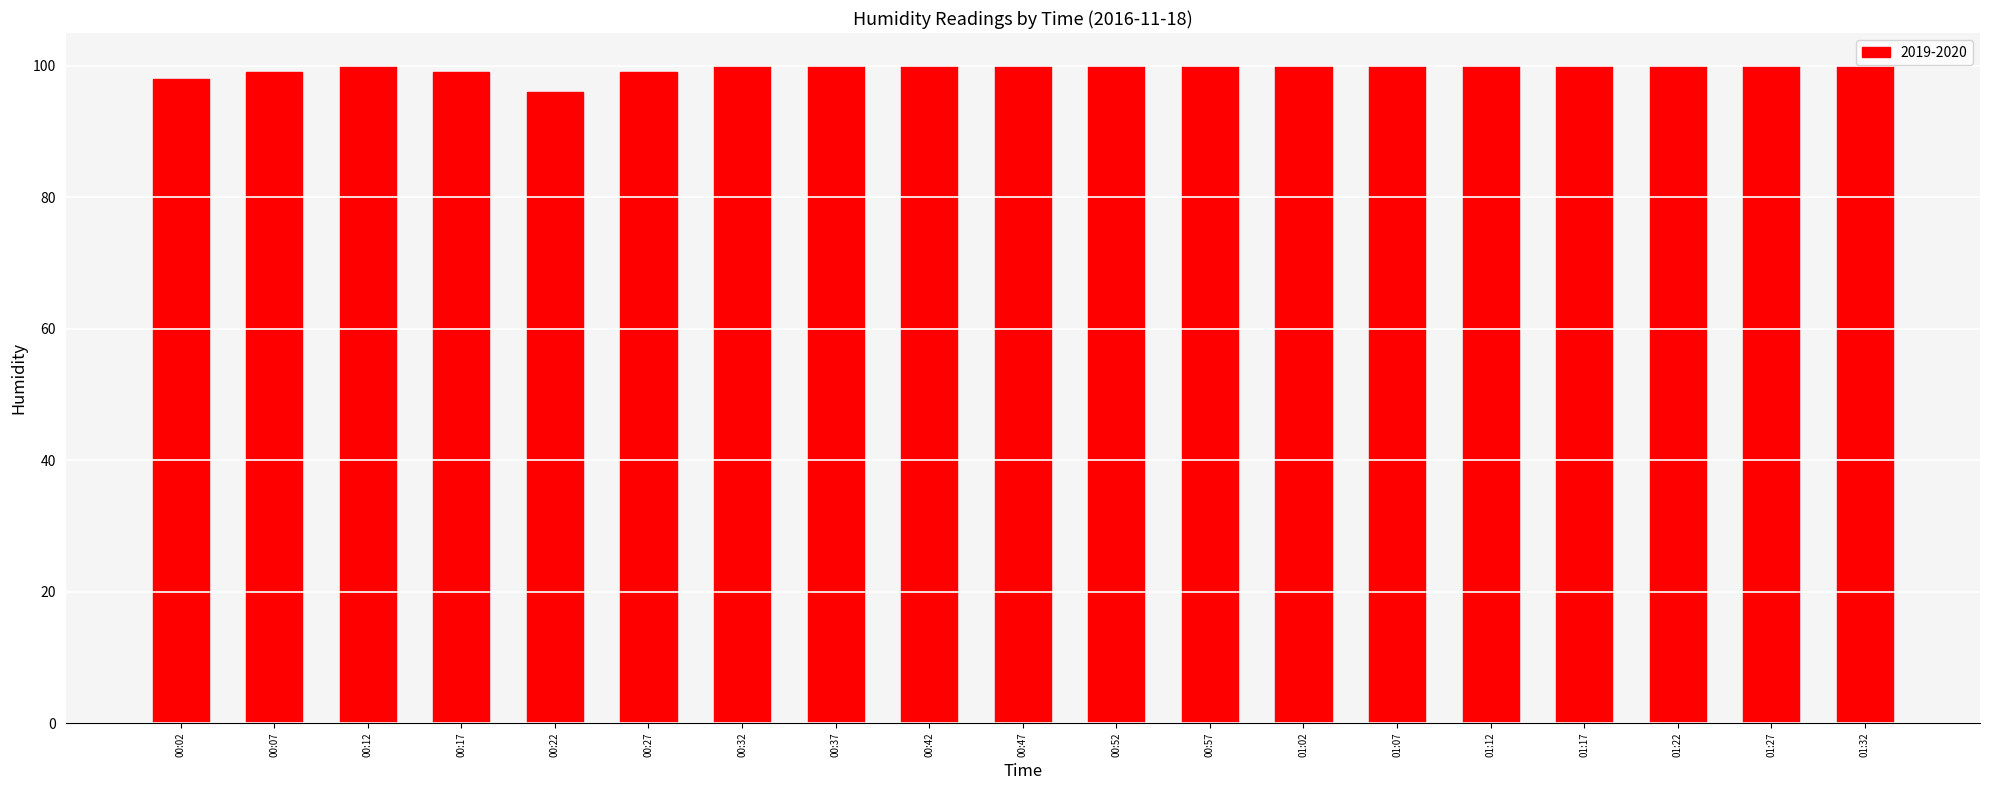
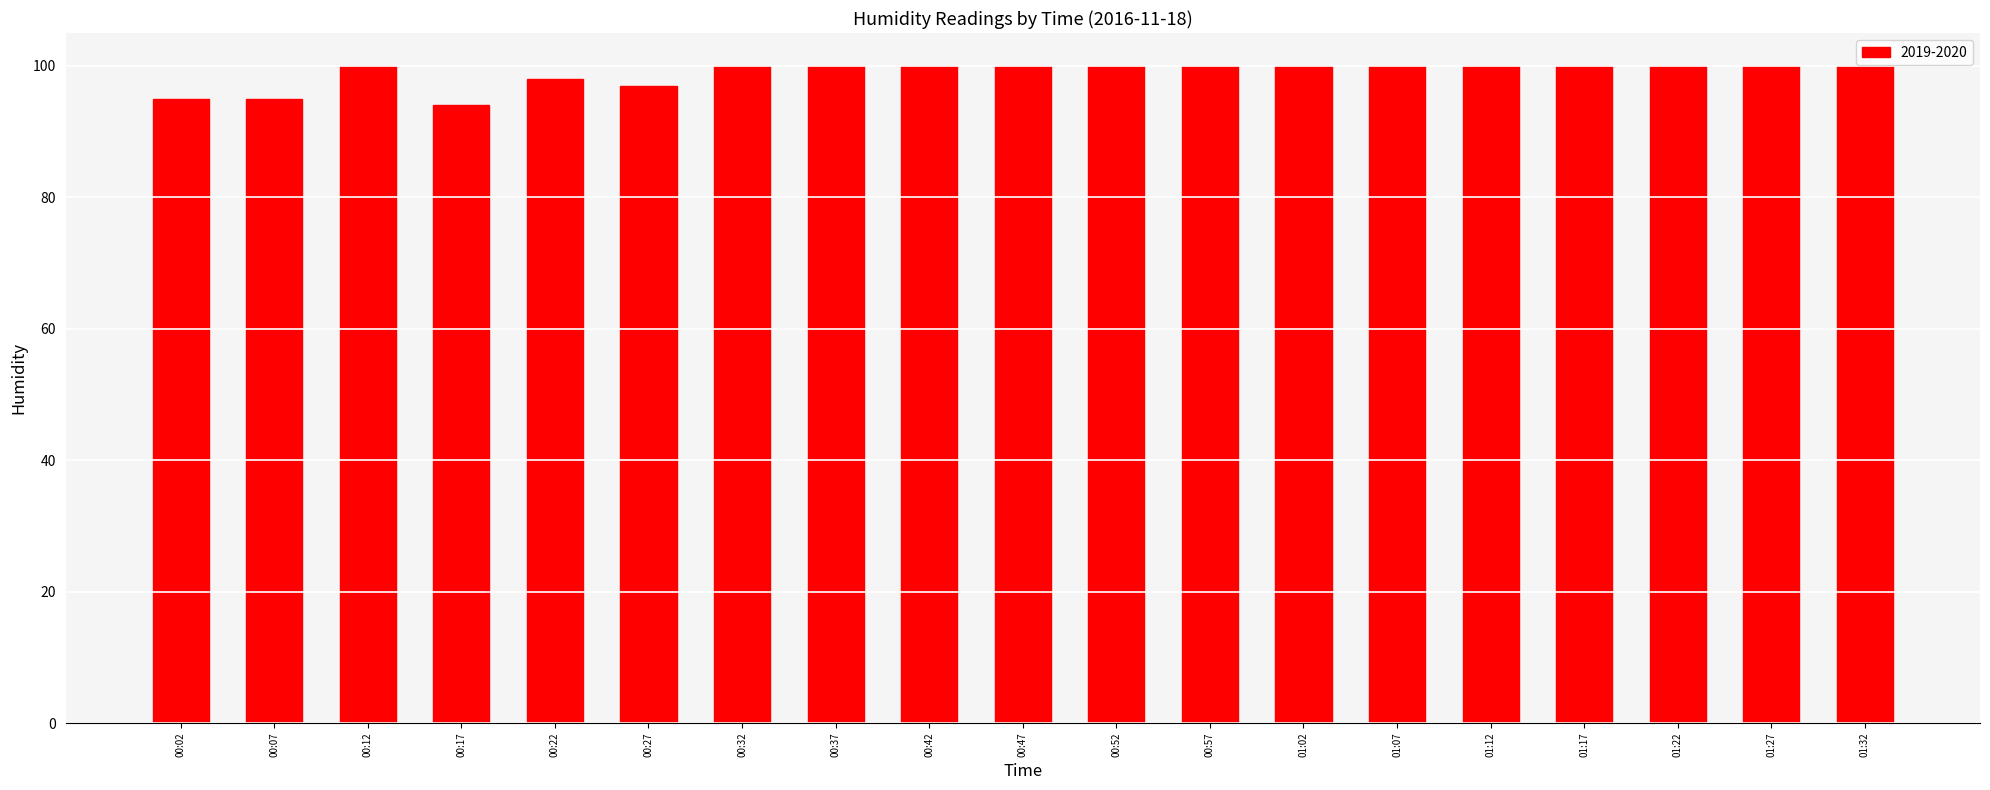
  {
-   "00:02": 98,
-   "00:07": 99,
+   "00:02": 95,
+   "00:07": 95,
    "00:12": 100,
-   "00:17": 99,
-   "00:22": 96,
-   "00:27": 99,
+   "00:17": 94,
+   "00:22": 98,
+   "00:27": 97,
    "00:32": 100,
    "00:37": 100,
    "00:42": 100,
    "00:47": 100,
    "00:52": 100,
    "00:57": 100,
    "01:02": 100,
    "01:07": 100,
    "01:12": 100,
    "01:17": 100,
    "01:22": 100,
    "01:27": 100,
    "01:32": 100
  }
